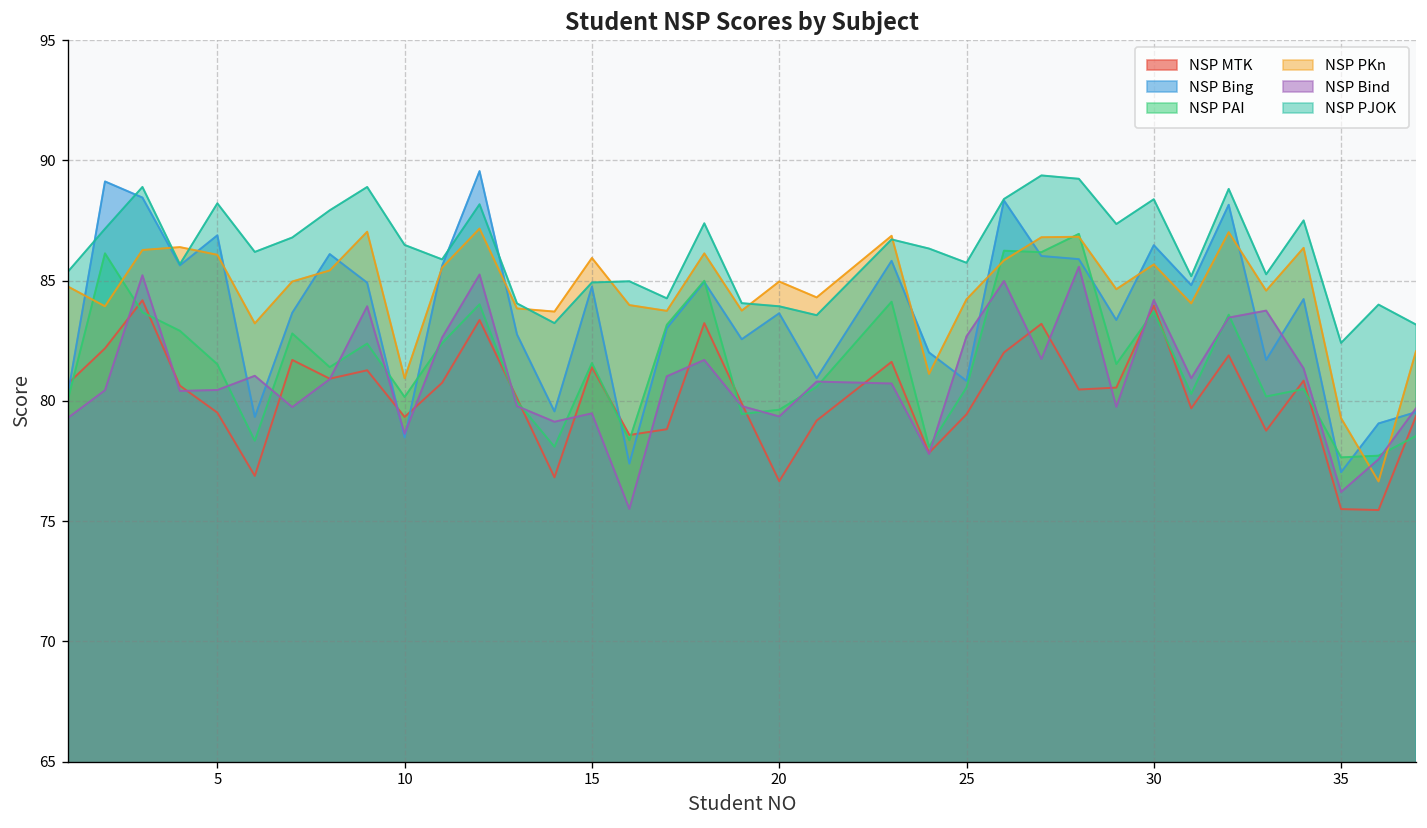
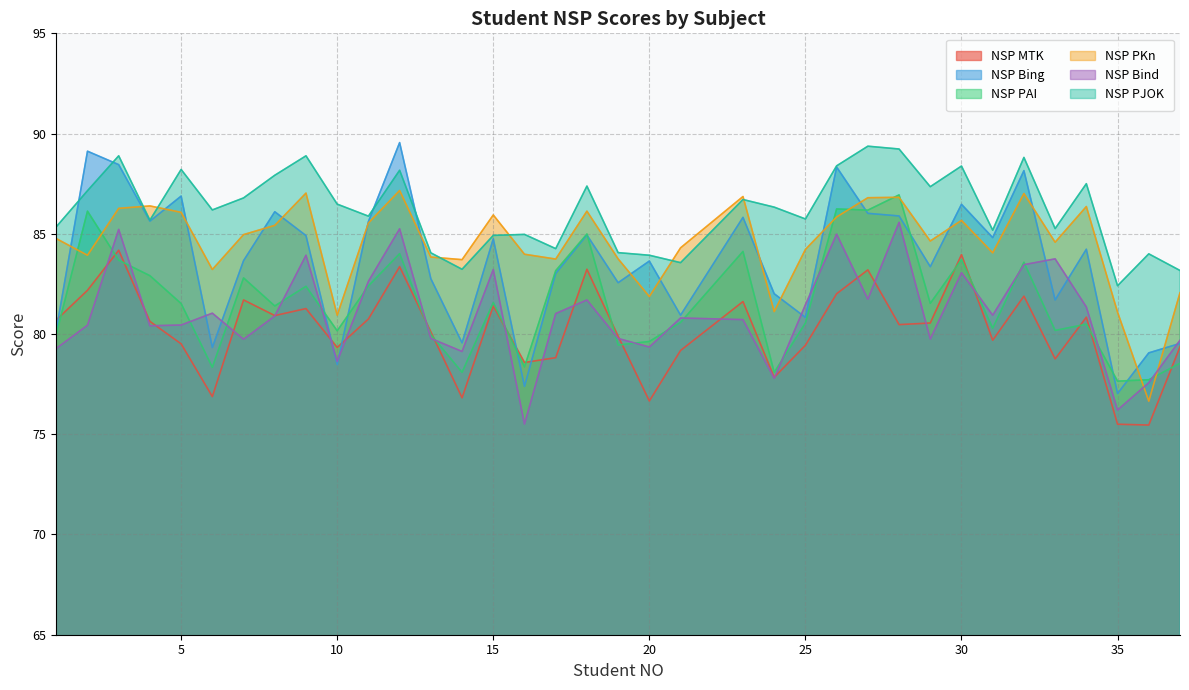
  {
    "NSP MTK": {
      "5": 79.5,
      "10": 79.3,
      "15": 81.4,
      "20": 76.7,
      "25": 79.4,
      "30": 84.0,
      "35": 75.5
    },
    "NSP PKn": {
      "5": 86.1,
      "10": 80.9,
      "15": 85.9,
-     "20": 85.0,
+     "20": 81.9,
      "25": 84.2,
      "30": 85.7,
-     "35": 79.3
+     "35": 81.1
    },
    "NSP Bind": {
      "5": 80.5,
      "10": 78.6,
-     "15": 79.5,
+     "15": 83.2,
      "20": 79.4,
-     "25": 82.7,
-     "30": 84.2,
+     "25": 81.5,
+     "30": 83.1,
      "35": 76.2
    }
  }
